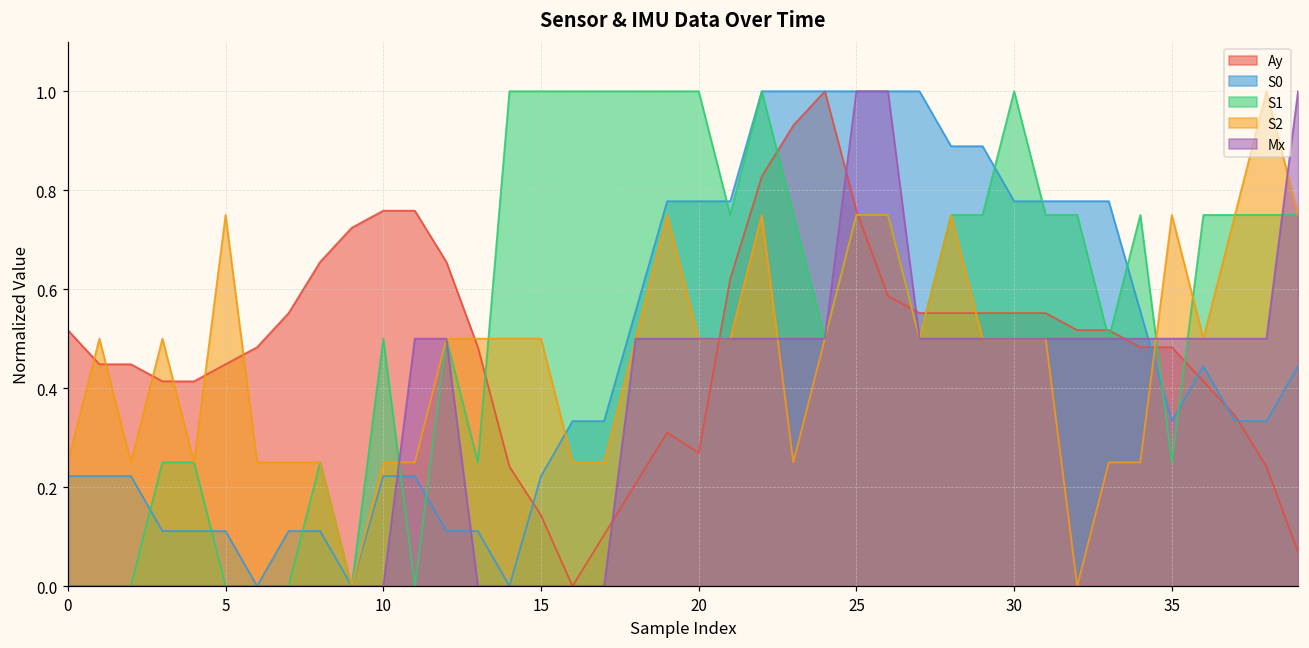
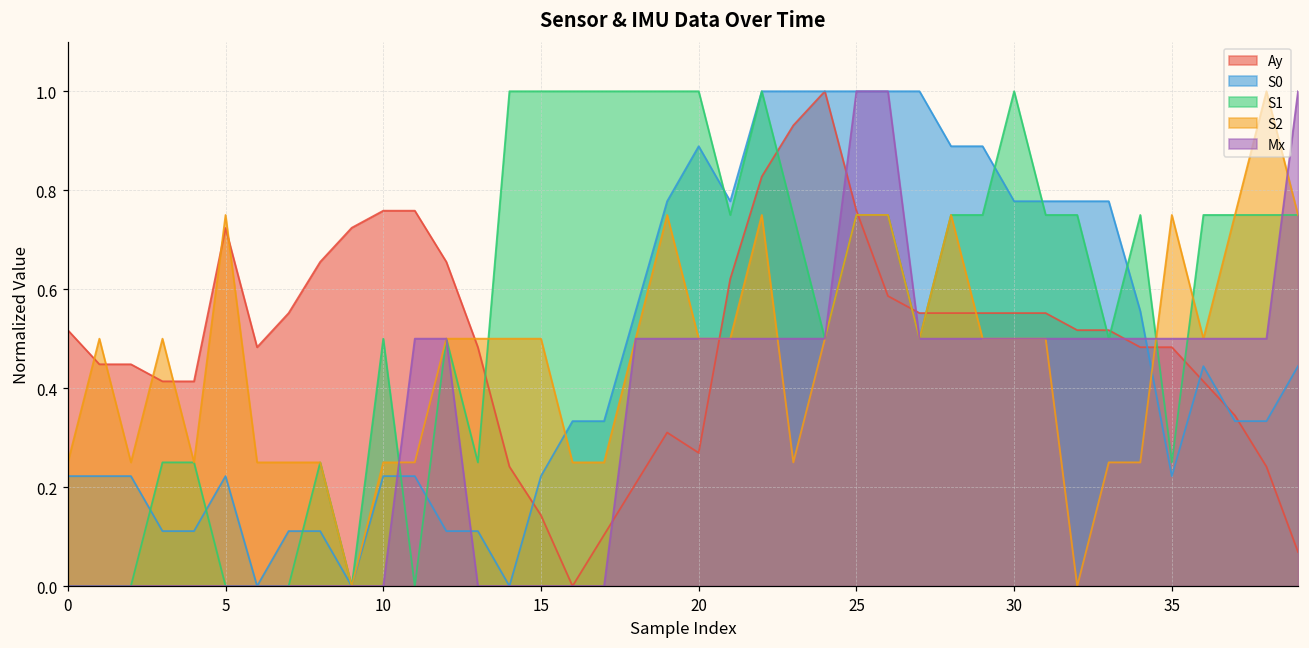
  {
    "Ay": {
      "0": 0.52,
-     "5": 0.45,
+     "5": 0.72,
      "10": 0.76,
      "15": 0.14,
      "20": 0.27,
      "25": 0.76,
      "30": 0.55,
      "35": 0.48
    },
    "S0": {
      "0": 0.22,
-     "5": 0.11,
+     "5": 0.22,
      "10": 0.22,
      "15": 0.22,
-     "20": 0.78,
+     "20": 0.89,
      "30": 0.78,
-     "35": 0.33
+     "35": 0.22
    },
    "S1": {
      "10": 0.50,
      "15": 1.00,
      "20": 1.00,
      "30": 1.00,
      "35": 0.25
    },
    "S2": {
      "0": 0.25,
      "5": 0.75,
      "10": 0.25,
      "15": 0.50,
      "35": 0.75
    },
    "Mx": {
      "10": 0.00,
      "15": 0.00,
      "35": 0.50
    }
  }
